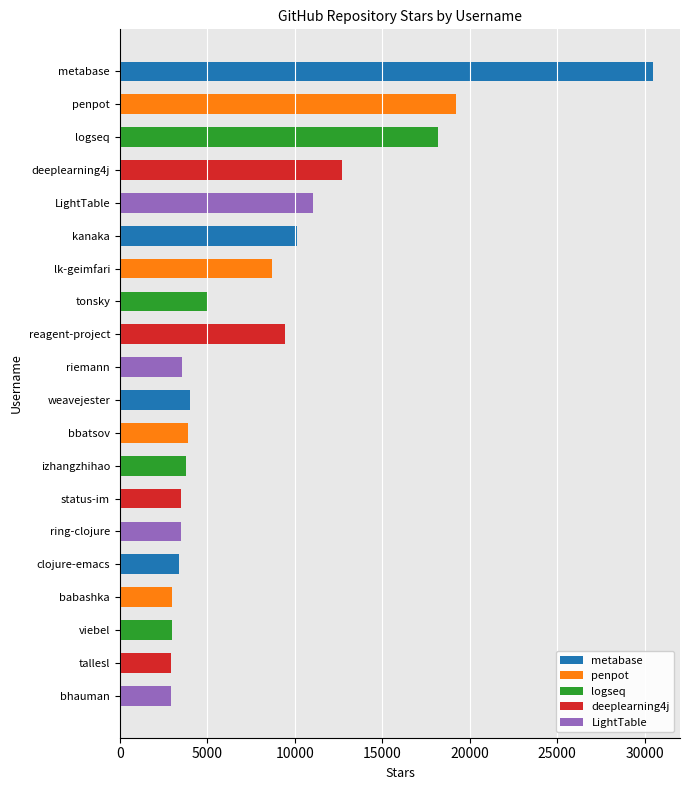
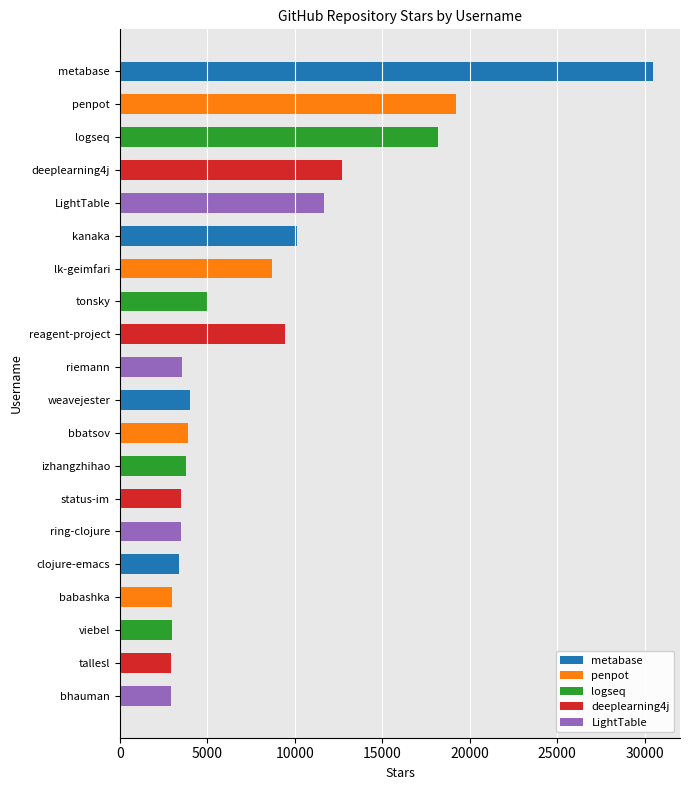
  {
    "metabase": 30500,
    "penpot": 19200,
    "logseq": 18200,
    "deeplearning4j": 12700,
-   "LightTable": 11100,
+   "LightTable": 11700,
    "kanaka": 10100,
    "lk-geimfari": 8700,
    "tonsky": 5000,
    "reagent-project": 9400,
    "riemann": 3600,
    "weavejester": 4000,
    "bbatsov": 3900,
    "izhangzhihao": 3800,
    "status-im": 3500,
    "ring-clojure": 3500,
    "clojure-emacs": 3400,
    "babashka": 3000,
    "viebel": 3000,
    "tallesl": 2900,
    "bhauman": 2900
  }
